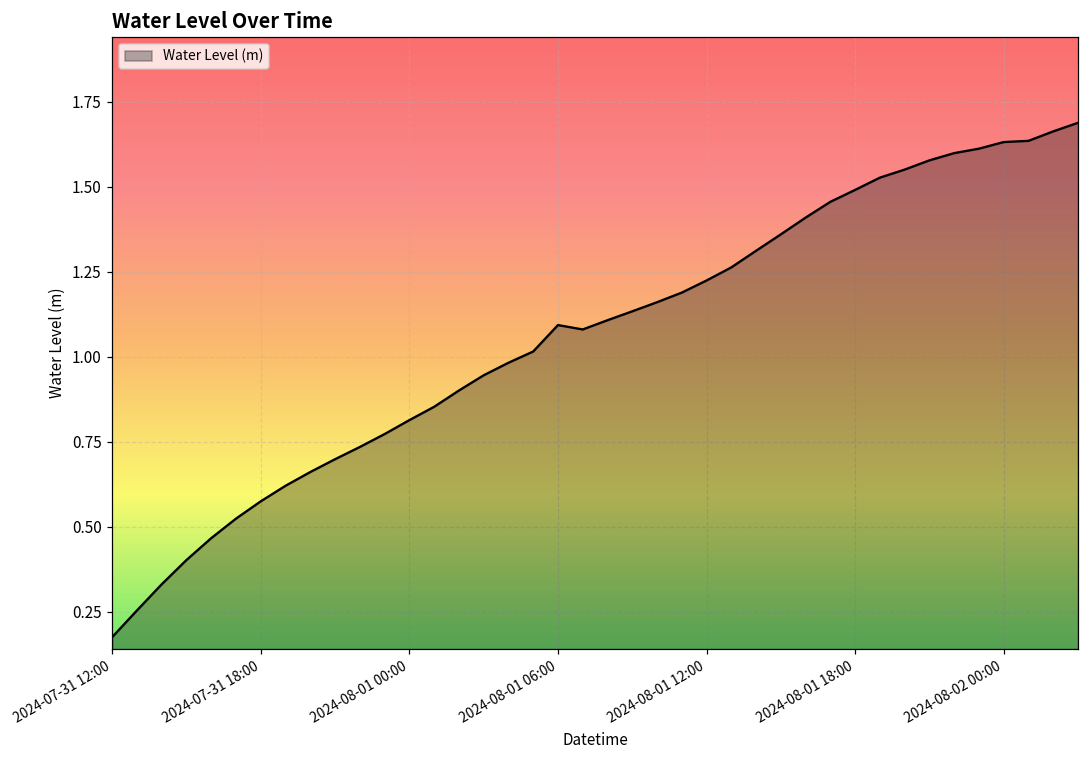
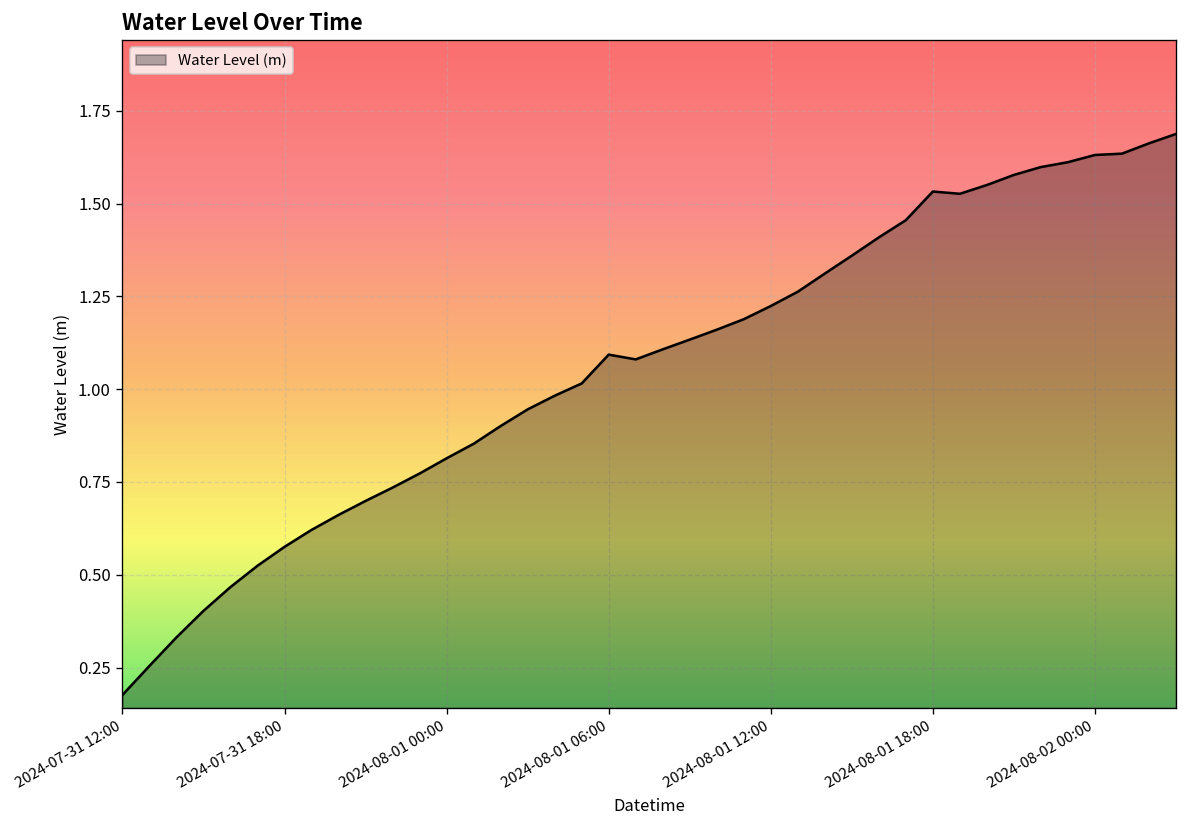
  {
    "2024-07-31 12:00": 0.18,
    "2024-07-31 18:00": 0.58,
    "2024-08-01 00:00": 0.81,
    "2024-08-01 06:00": 1.09,
    "2024-08-01 12:00": 1.22,
-   "2024-08-01 18:00": 1.49,
+   "2024-08-01 18:00": 1.53,
    "2024-08-02 00:00": 1.63
  }
